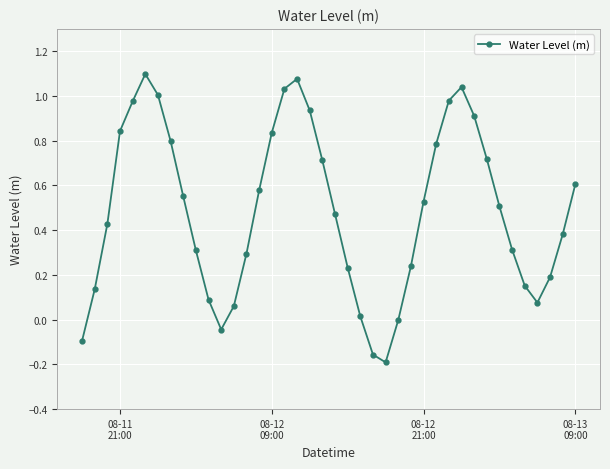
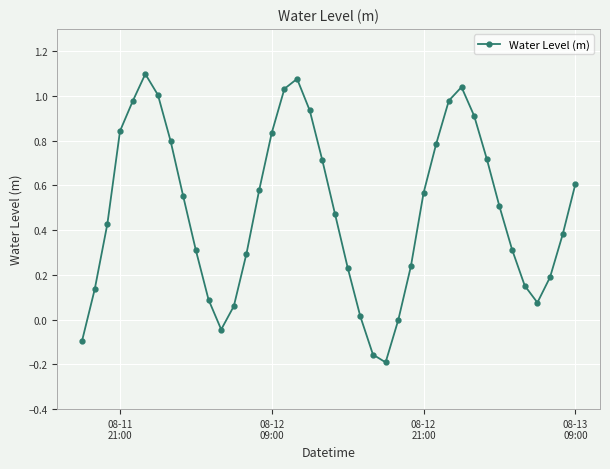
  {
    "08-11 21:00": 0.84,
    "08-12 09:00": 0.84,
-   "08-12 21:00": 0.53,
+   "08-12 21:00": 0.57,
    "08-13 09:00": 0.61
  }
